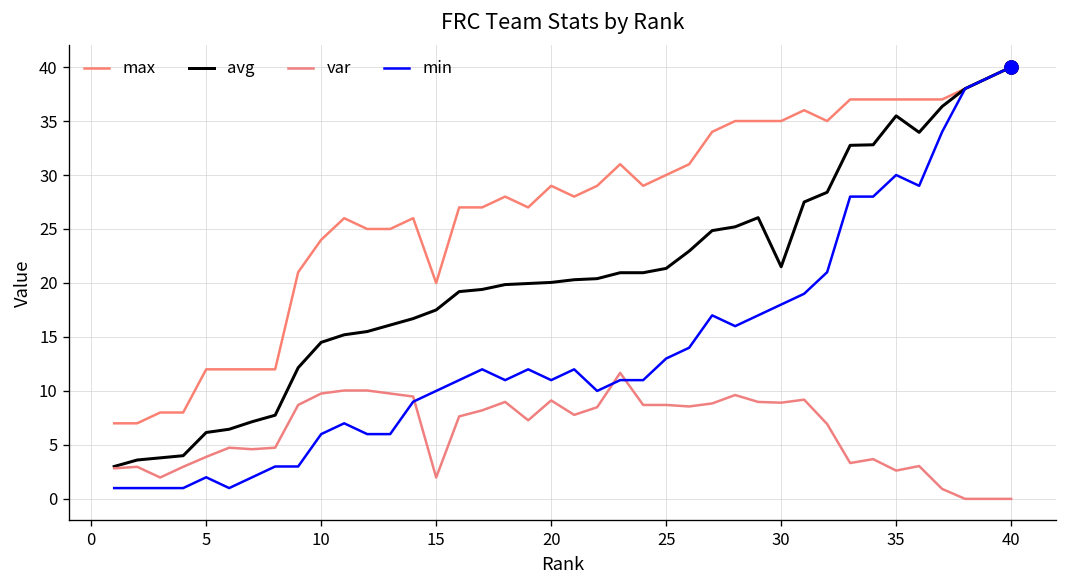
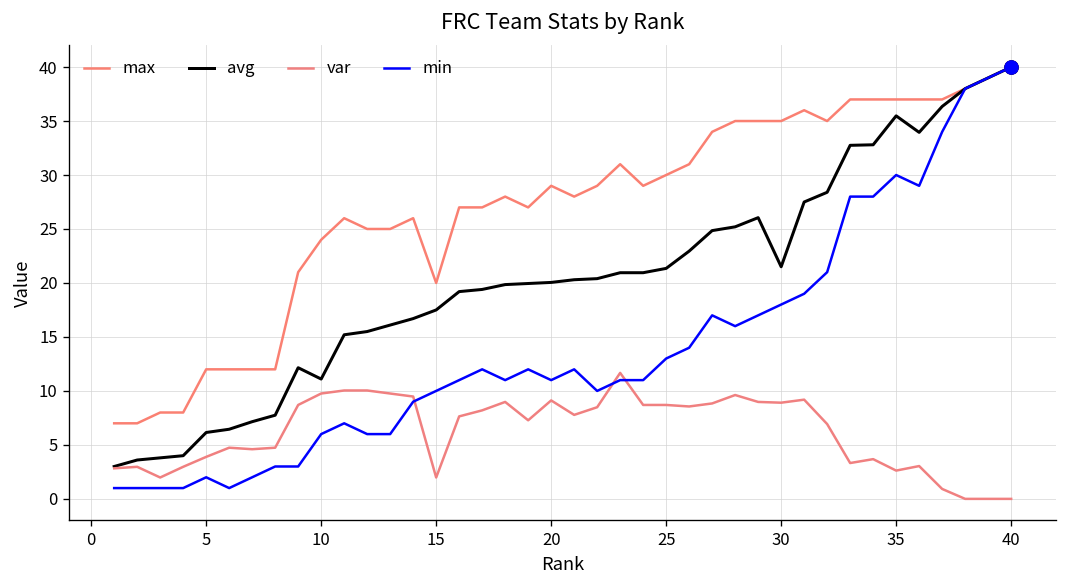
  {
    "avg": {
      "5": 6,
-     "10": 15,
+     "10": 11,
      "15": 18,
      "20": 20,
      "25": 21,
      "30": 22,
      "35": 35
    },
    "min": {
      "5": 2,
      "10": 6,
      "15": 10,
      "20": 11,
      "25": 13,
      "30": 18,
      "35": 30
    }
  }
